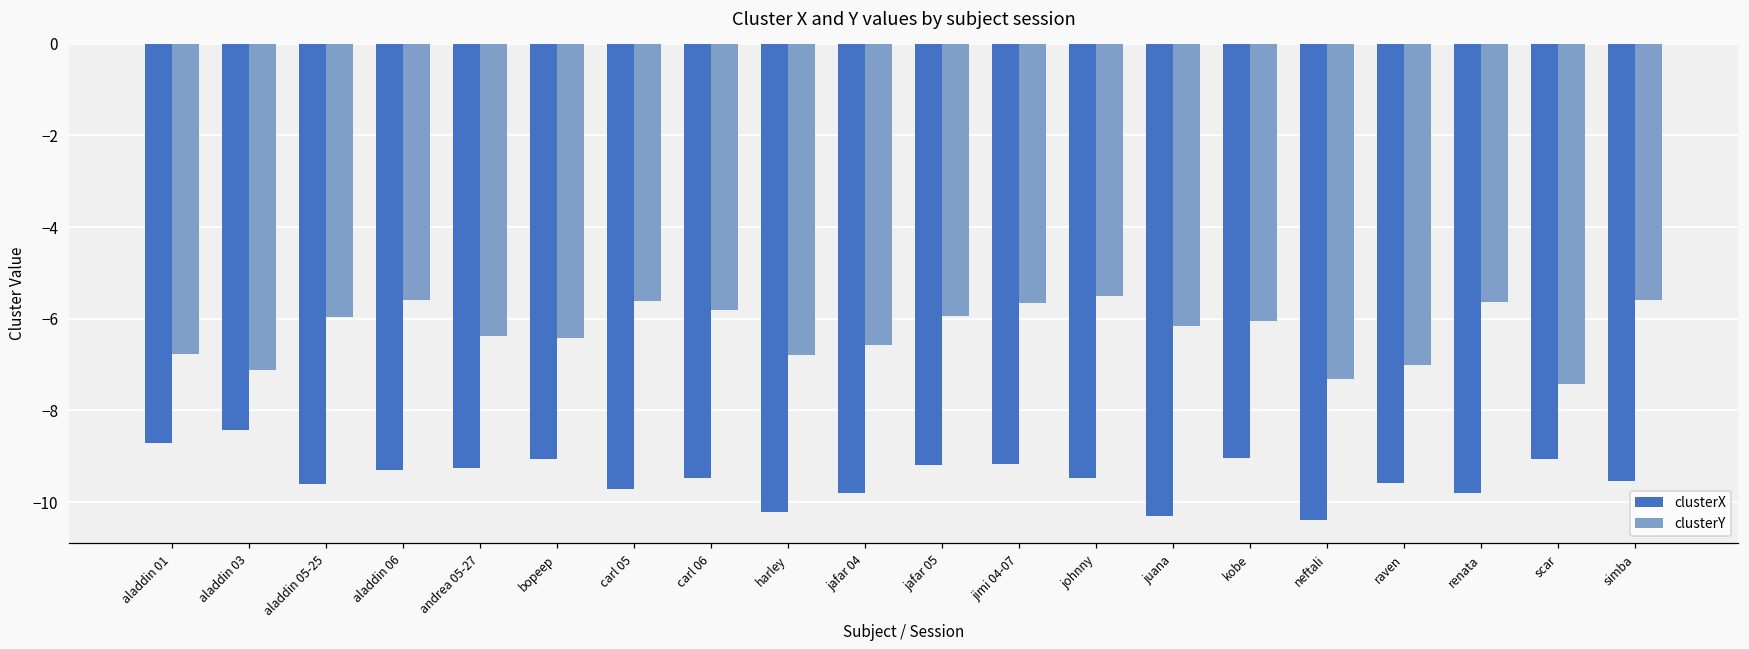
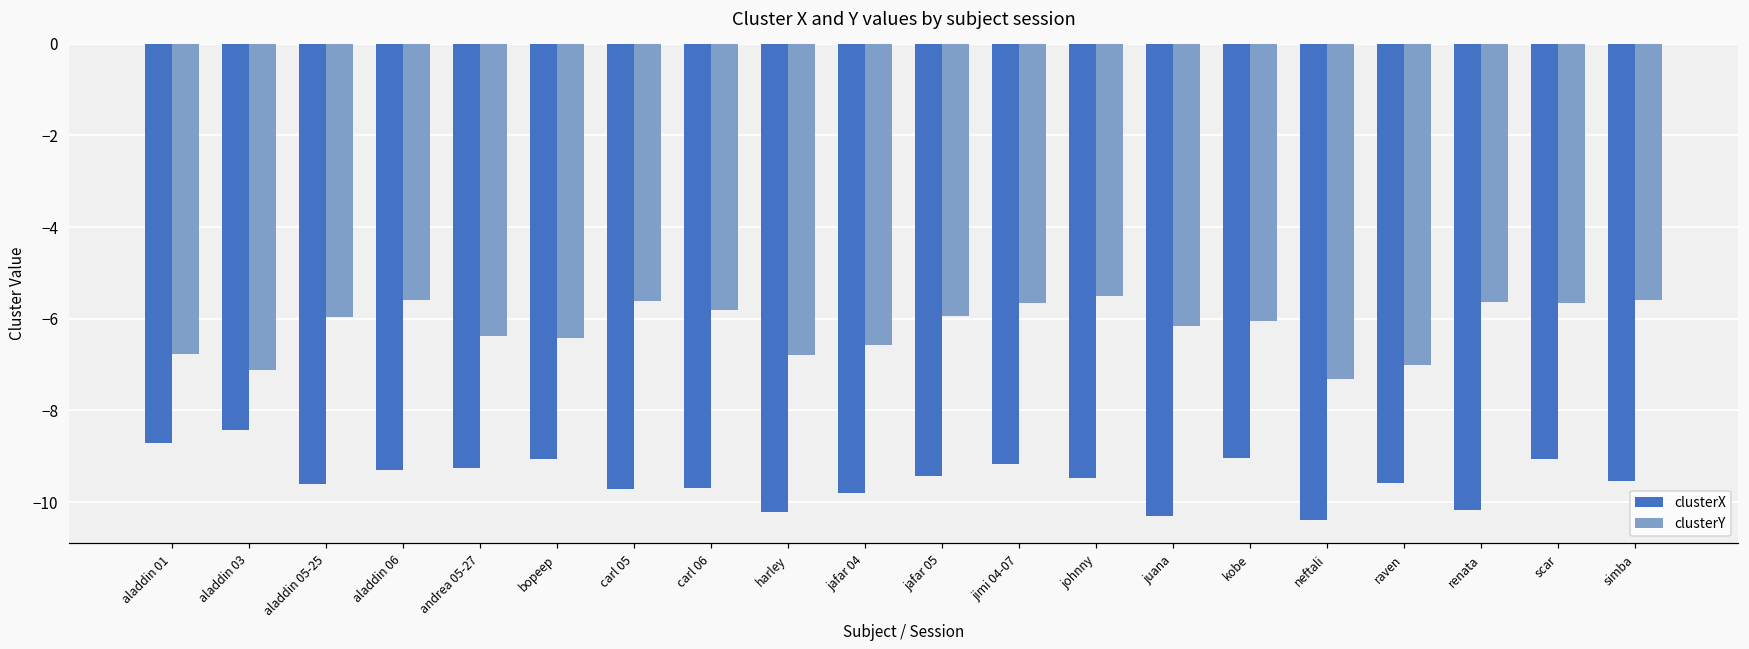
  {
    "clusterX": {
      "aladdin 01": -8.7,
      "aladdin 03": -8.4,
      "aladdin 05-25": -9.6,
      "aladdin 06": -9.3,
      "andrea 05-27": -9.3,
      "bopeep": -9.1,
      "carl 05": -9.7,
-     "carl 06": -9.5,
+     "carl 06": -9.7,
      "harley": -10.2,
      "jafar 04": -9.8,
-     "jafar 05": -9.2,
+     "jafar 05": -9.4,
      "jimi 04-07": -9.2,
      "johnny": -9.5,
      "juana": -10.3,
      "kobe": -9.0,
      "neftali": -10.4,
      "raven": -9.6,
-     "renata": -9.8,
+     "renata": -10.2,
      "scar": -9.1,
      "simba": -9.5
    },
    "clusterY": {
      "aladdin 01": -6.8,
      "aladdin 03": -7.1,
      "aladdin 05-25": -6.0,
      "aladdin 06": -5.6,
      "andrea 05-27": -6.4,
      "bopeep": -6.4,
      "carl 05": -5.6,
      "carl 06": -5.8,
      "harley": -6.8,
      "jafar 04": -6.6,
      "jafar 05": -5.9,
      "jimi 04-07": -5.7,
      "johnny": -5.5,
      "juana": -6.2,
      "kobe": -6.0,
      "neftali": -7.3,
      "raven": -7.0,
      "renata": -5.6,
-     "scar": -7.4,
+     "scar": -5.7,
      "simba": -5.6
    }
  }
